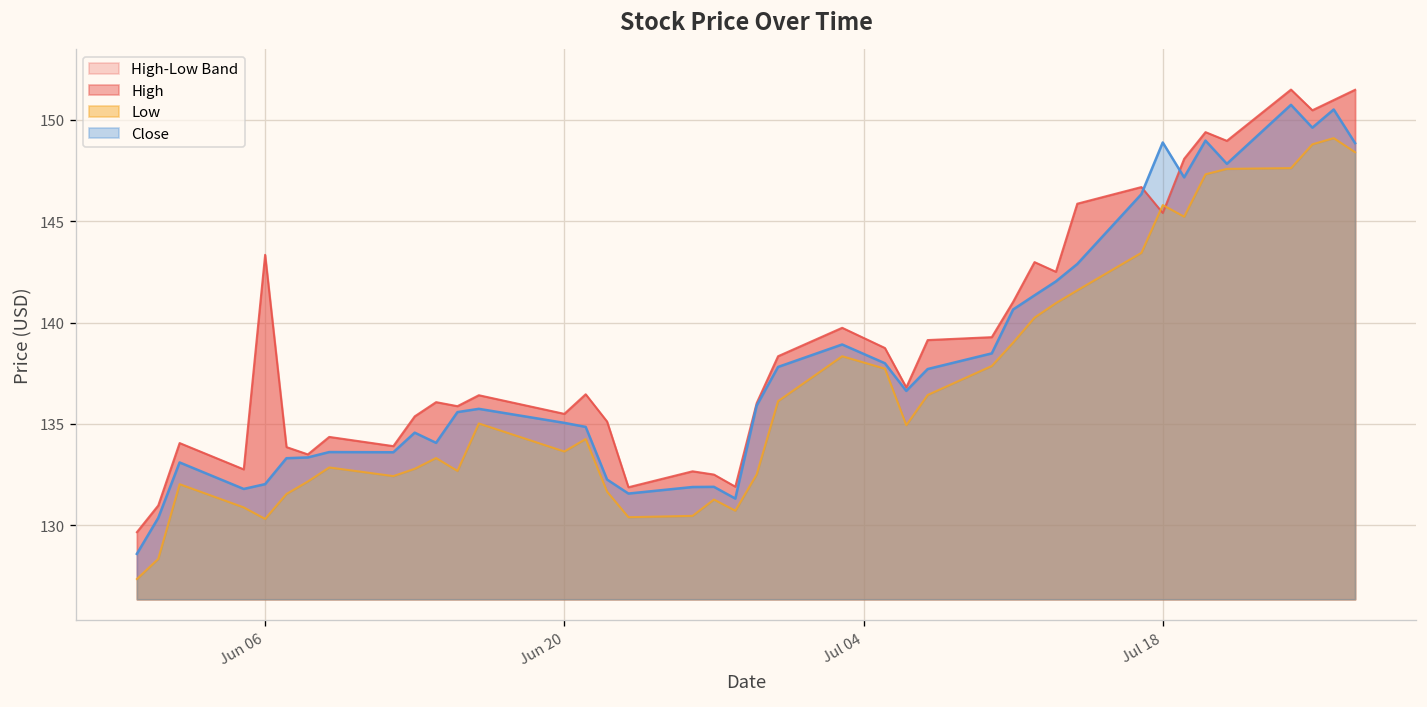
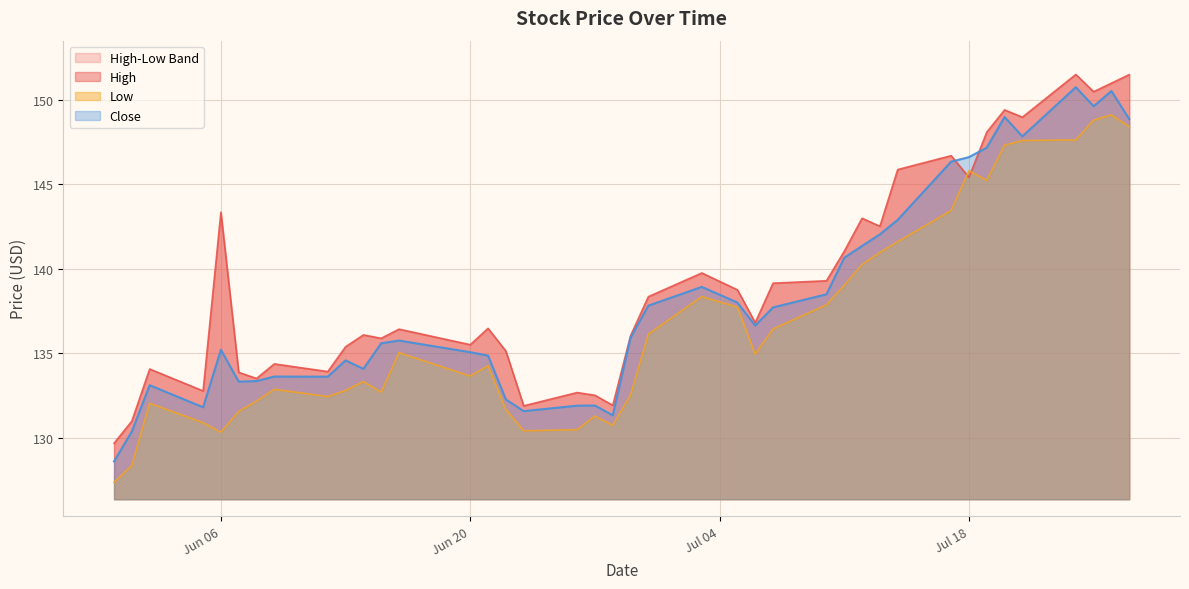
  {
    "Low": {
      "Jun 06": 130.3,
      "Jun 20": 133.6
    },
    "Close": {
-     "Jun 06": 132.0,
+     "Jun 06": 135.2,
      "Jun 20": 135.1,
-     "Jul 18": 148.9
+     "Jul 18": 146.6
    }
  }
